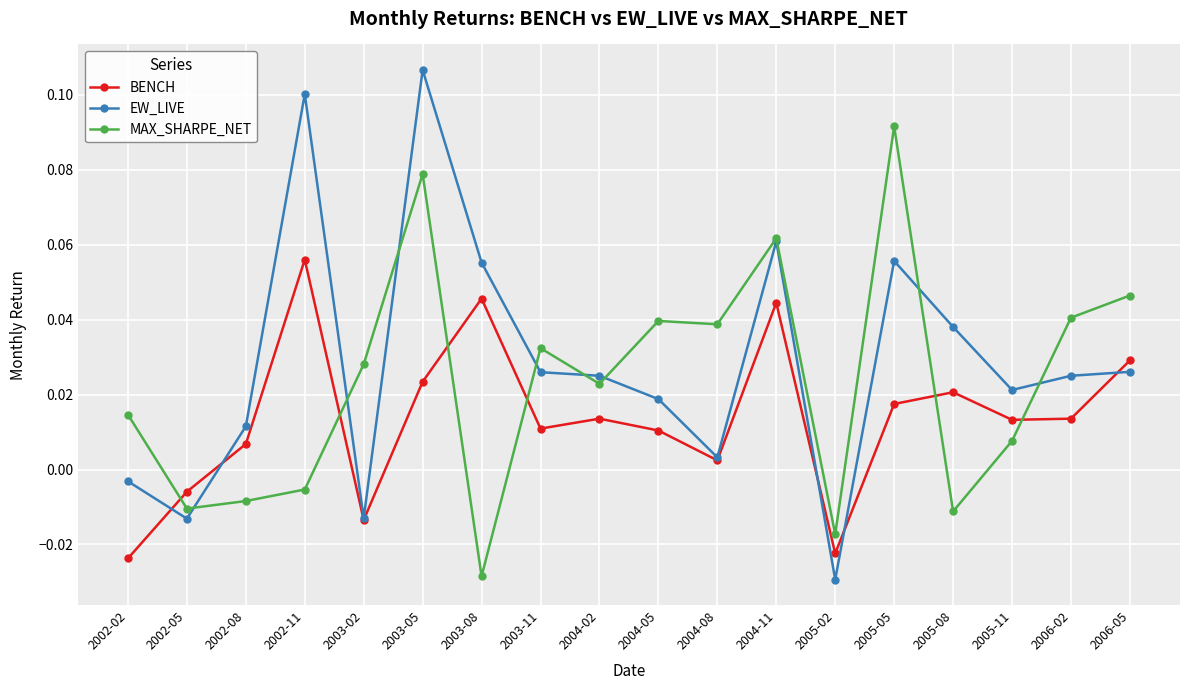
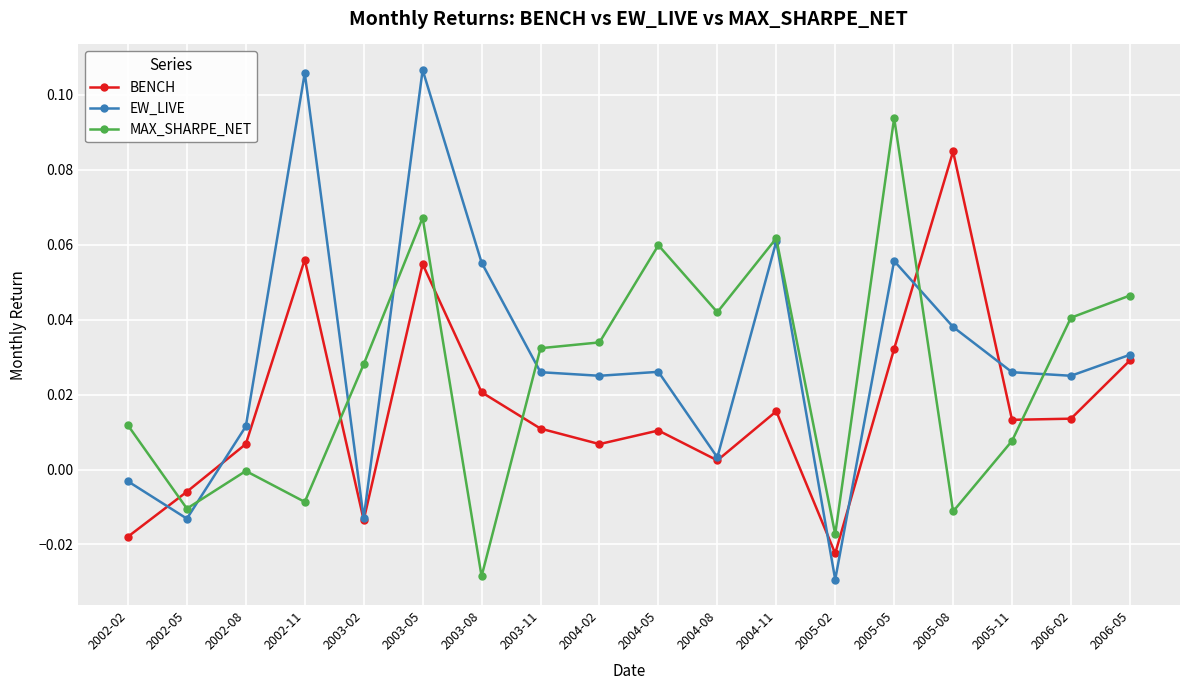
  {
    "BENCH": {
-     "2002-02": -0.024,
+     "2002-02": -0.018,
      "2002-05": -0.006,
      "2002-08": 0.007,
      "2002-11": 0.056,
-     "2003-05": 0.023,
-     "2003-08": 0.046,
+     "2003-05": 0.055,
+     "2003-08": 0.021,
      "2003-11": 0.011,
-     "2004-02": 0.014,
+     "2004-02": 0.007,
      "2004-05": 0.010,
      "2004-08": 0.002,
-     "2004-11": 0.045,
+     "2004-11": 0.016,
      "2005-02": -0.022,
-     "2005-05": 0.017,
-     "2005-08": 0.021,
+     "2005-05": 0.032,
+     "2005-08": 0.085,
      "2005-11": 0.013,
      "2006-02": 0.014,
      "2006-05": 0.029
    },
    "EW_LIVE": {
      "2002-02": -0.003,
      "2002-05": -0.013,
      "2002-08": 0.012,
-     "2002-11": 0.100,
+     "2002-11": 0.106,
      "2003-05": 0.107,
      "2003-08": 0.055,
      "2003-11": 0.026,
      "2004-02": 0.025,
-     "2004-05": 0.019,
+     "2004-05": 0.026,
      "2004-08": 0.003,
      "2004-11": 0.061,
      "2005-02": -0.029,
      "2005-05": 0.056,
      "2005-08": 0.038,
-     "2005-11": 0.021,
+     "2005-11": 0.026,
      "2006-02": 0.025,
-     "2006-05": 0.026
+     "2006-05": 0.031
    },
    "MAX_SHARPE_NET": {
-     "2002-02": 0.015,
+     "2002-02": 0.012,
      "2002-05": -0.010,
-     "2002-08": -0.008,
-     "2002-11": -0.005,
+     "2002-08": 0.000,
+     "2002-11": -0.009,
      "2003-02": 0.028,
-     "2003-05": 0.079,
+     "2003-05": 0.067,
      "2003-08": -0.029,
      "2003-11": 0.032,
-     "2004-02": 0.023,
-     "2004-05": 0.040,
-     "2004-08": 0.039,
+     "2004-02": 0.034,
+     "2004-05": 0.060,
+     "2004-08": 0.042,
      "2004-11": 0.062,
      "2005-02": -0.017,
-     "2005-05": 0.092,
+     "2005-05": 0.094,
      "2005-08": -0.011,
      "2005-11": 0.008,
      "2006-02": 0.041,
      "2006-05": 0.046
    }
  }
